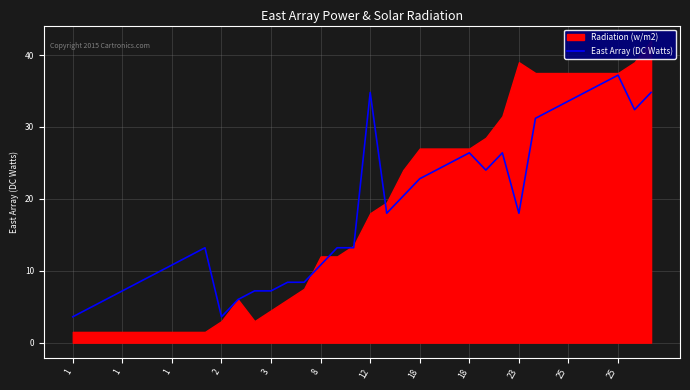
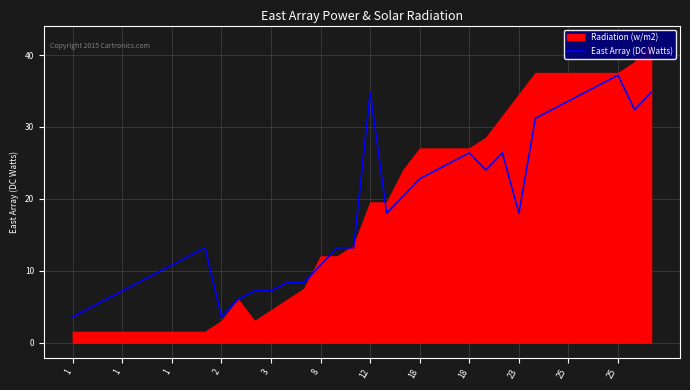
  {
    "East Array (DC Watts)": {
      "3": 7,
      "12": 35,
      "23": 18
    },
    "Radiation (w/m2)": {
      "3": 5,
-     "12": 18,
-     "23": 39
+     "12": 20,
+     "23": 35
    }
  }
